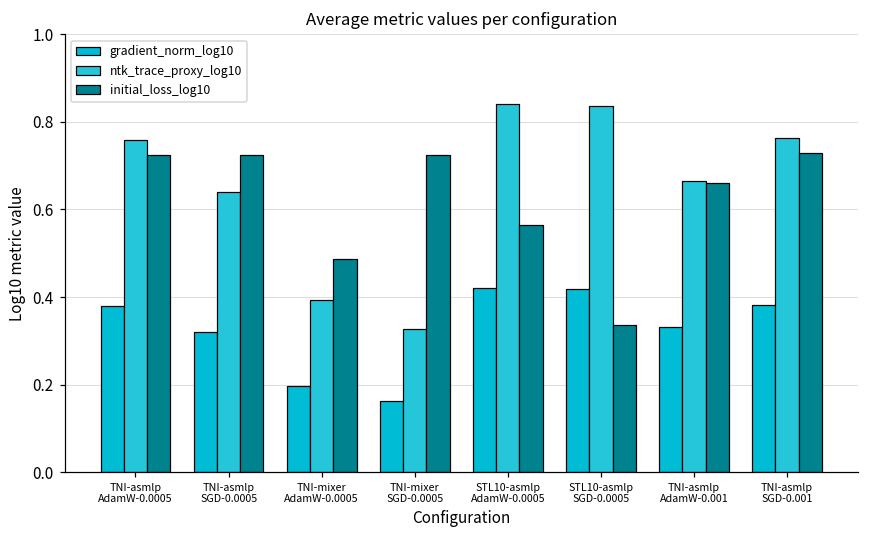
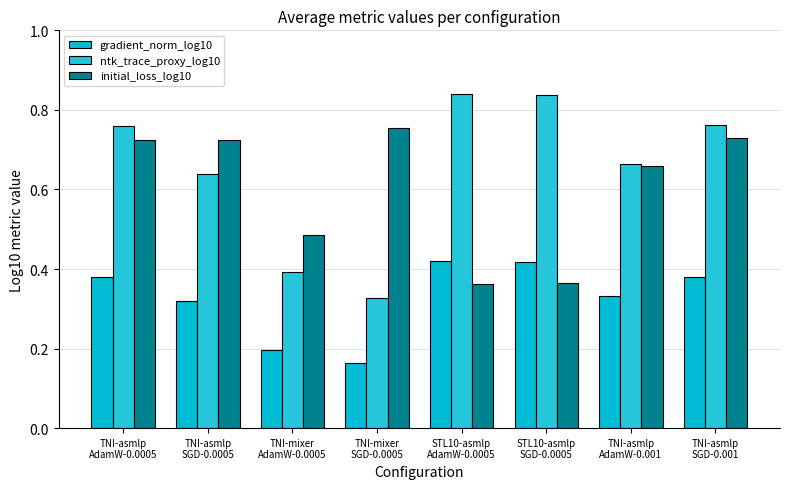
  {
    "initial_loss_log10": {
      "TNI-asmlp AdamW-0.0005": 0.72,
      "TNI-asmlp SGD-0.0005": 0.73,
      "TNI-mixer AdamW-0.0005": 0.49,
-     "TNI-mixer SGD-0.0005": 0.73,
-     "STL10-asmlp AdamW-0.0005": 0.56,
-     "STL10-asmlp SGD-0.0005": 0.34,
+     "TNI-mixer SGD-0.0005": 0.75,
+     "STL10-asmlp AdamW-0.0005": 0.36,
+     "STL10-asmlp SGD-0.0005": 0.37,
      "TNI-asmlp AdamW-0.001": 0.66,
      "TNI-asmlp SGD-0.001": 0.73
    }
  }
